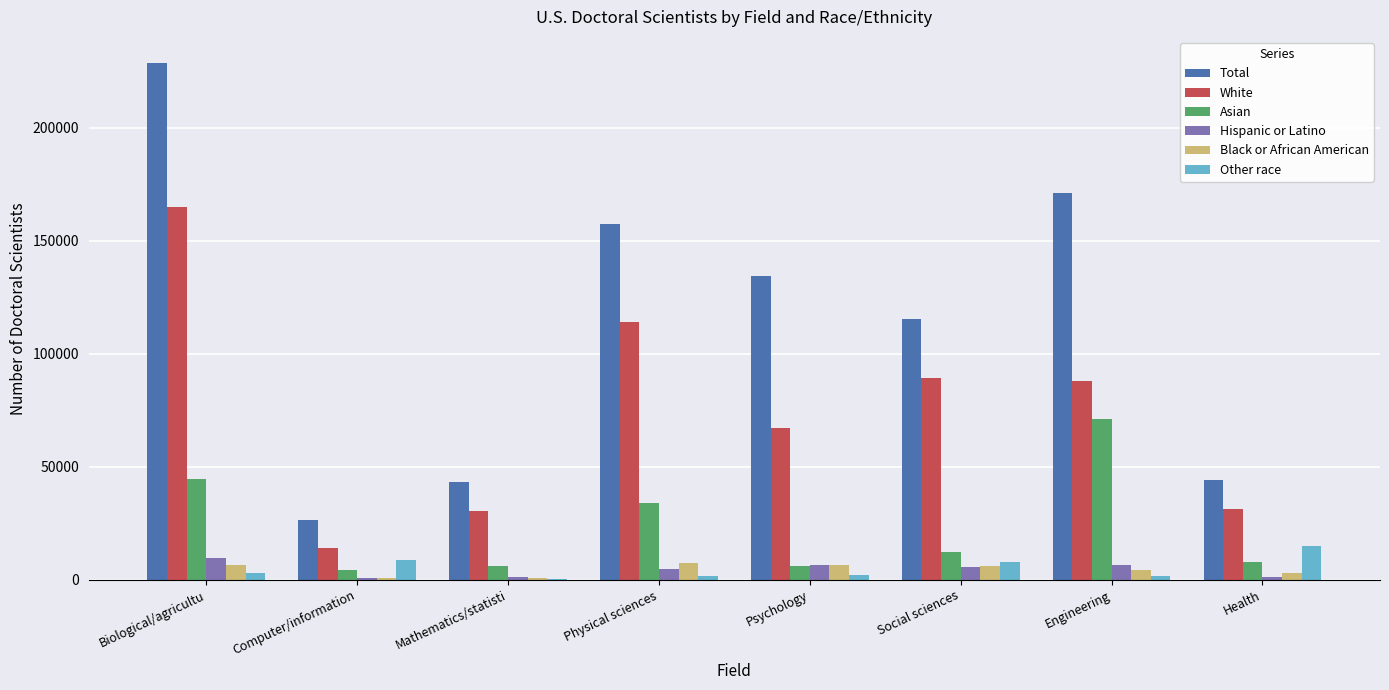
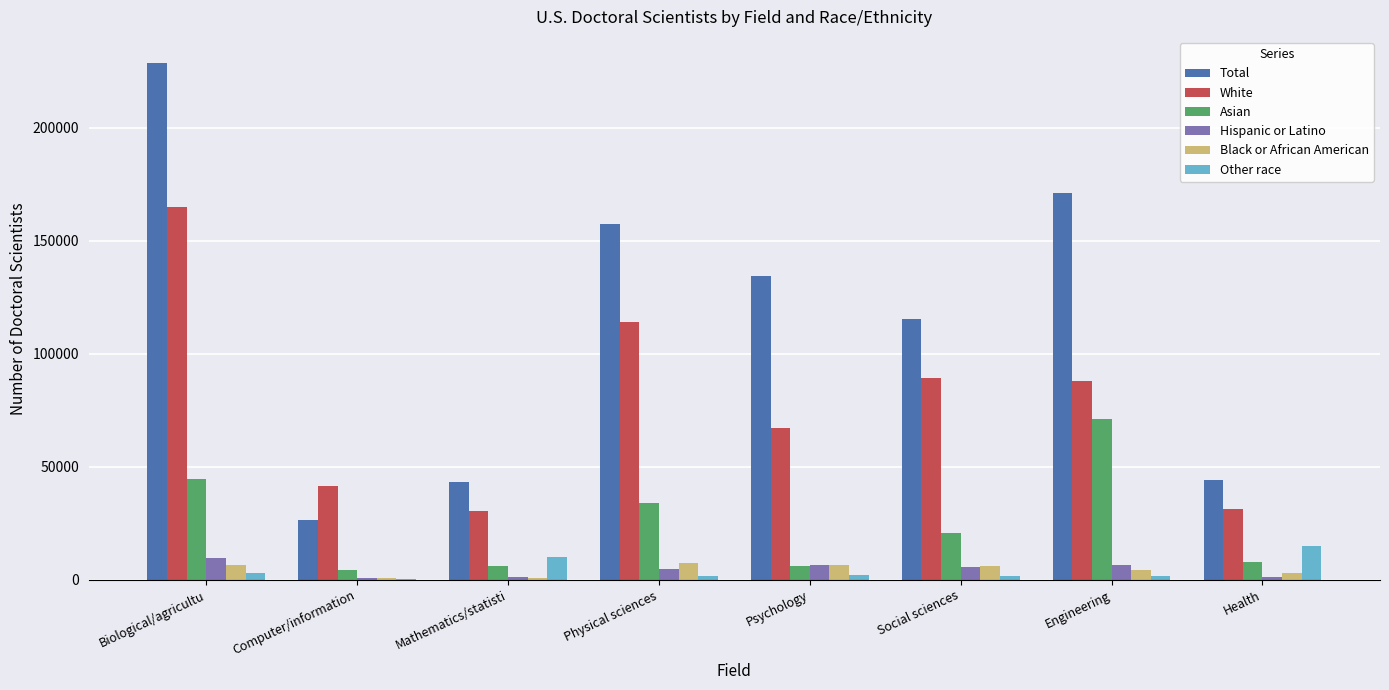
  {
    "White": {
      "Biological/agricultu": 165000,
-     "Computer/information": 14000,
+     "Computer/information": 41000,
      "Mathematics/statisti": 30000,
      "Physical sciences": 114000,
      "Psychology": 67000,
      "Social sciences": 89000,
      "Engineering": 88000,
      "Health": 31000
    },
    "Asian": {
      "Biological/agricultu": 44000,
      "Computer/information": 4000,
      "Mathematics/statisti": 6000,
      "Physical sciences": 34000,
      "Psychology": 6000,
-     "Social sciences": 12000,
+     "Social sciences": 20000,
      "Engineering": 71000,
      "Health": 8000
    },
    "Black or African American": {
      "Biological/agricultu": 6000,
      "Physical sciences": 7000,
      "Psychology": 6000,
      "Social sciences": 6000,
      "Engineering": 4000,
      "Health": 3000
    },
    "Other race": {
      "Biological/agricultu": 3000,
-     "Computer/information": 9000,
-     "Mathematics/statisti": 0,
+     "Computer/information": 0,
+     "Mathematics/statisti": 10000,
      "Physical sciences": 2000,
      "Psychology": 2000,
-     "Social sciences": 8000,
+     "Social sciences": 2000,
      "Engineering": 2000,
      "Health": 15000
    }
  }
